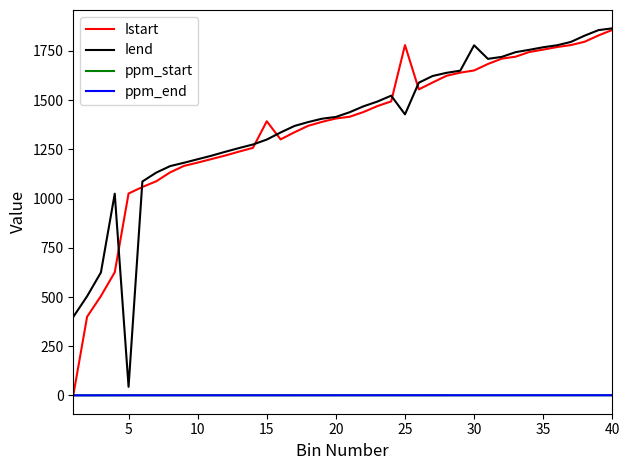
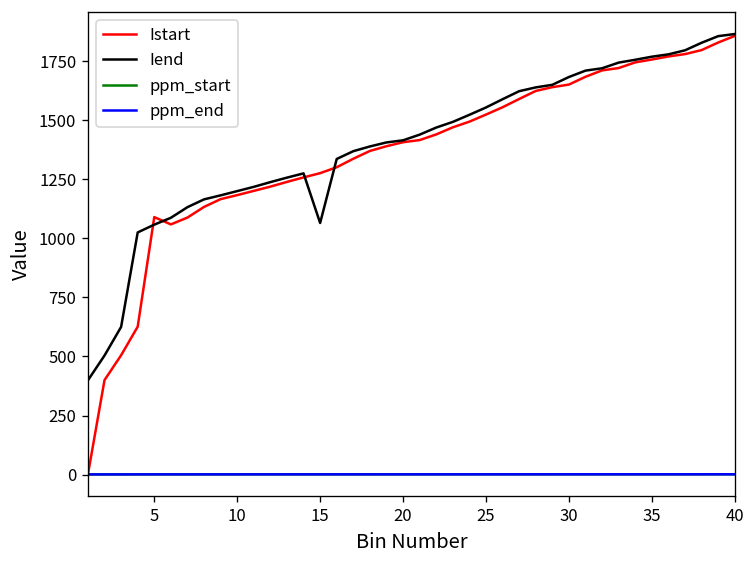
  {
    "Istart": {
-     "5": 1030,
+     "5": 1090,
      "10": 1180,
-     "15": 1390,
-     "25": 1780,
+     "15": 1280,
+     "25": 1520,
      "30": 1650
    },
    "Iend": {
-     "5": 40,
+     "5": 1060,
      "10": 1200,
-     "15": 1300,
-     "25": 1430,
-     "30": 1780
+     "15": 1070,
+     "25": 1550,
+     "30": 1680
    },
    "ppm_end": {
      "5": 0,
      "10": 0,
      "15": 0,
      "20": 0,
      "25": 0,
      "30": 0,
      "35": 0,
      "40": 0
    }
  }
